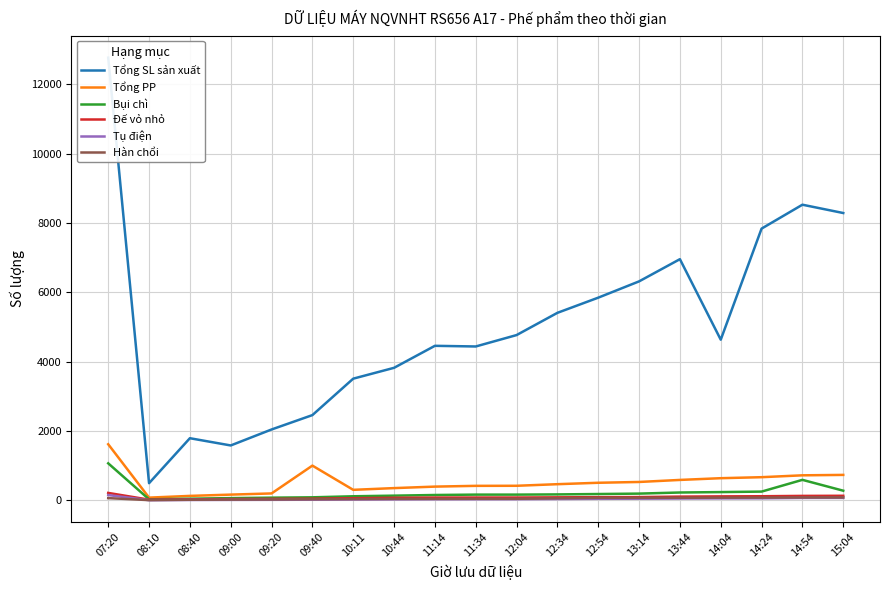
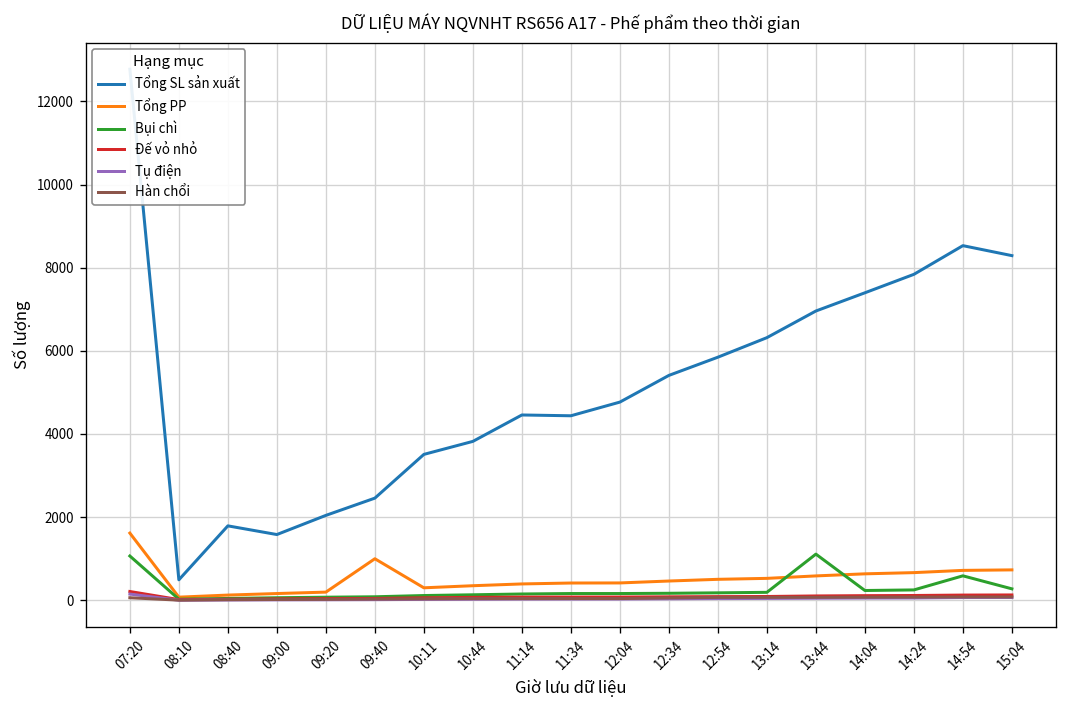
  {
    "Tổng SL sản xuất": {
      "08:10": 500,
      "08:40": 1800,
      "09:00": 1600,
      "09:20": 2000,
      "09:40": 2500,
      "10:11": 3500,
      "10:44": 3800,
      "11:14": 4500,
      "11:34": 4400,
      "12:04": 4800,
      "12:34": 5400,
      "12:54": 5800,
      "13:14": 6300,
      "13:44": 7000,
-     "14:04": 4600,
+     "14:04": 7400,
      "14:24": 7800,
      "14:54": 8500,
      "15:04": 8300
    },
    "Tổng PP": {
      "07:20": 1600,
      "08:40": 100,
      "09:00": 200,
      "09:20": 200,
      "09:40": 1000,
      "10:11": 300,
      "10:44": 400,
      "11:14": 400,
      "11:34": 400,
      "12:04": 400,
      "12:34": 500,
      "12:54": 500,
      "13:14": 500,
      "13:44": 600,
      "14:04": 600,
      "14:24": 700,
      "14:54": 700,
      "15:04": 700
    },
    "Bụi chì": {
      "07:20": 1100,
      "11:14": 200,
      "11:34": 200,
      "12:04": 200,
      "12:34": 200,
      "12:54": 200,
      "13:14": 200,
-     "13:44": 200,
+     "13:44": 1100,
      "14:04": 200,
      "14:24": 200,
      "14:54": 600,
      "15:04": 300
    },
    "Hàn chổi": {
      "07:20": 100
    }
  }
